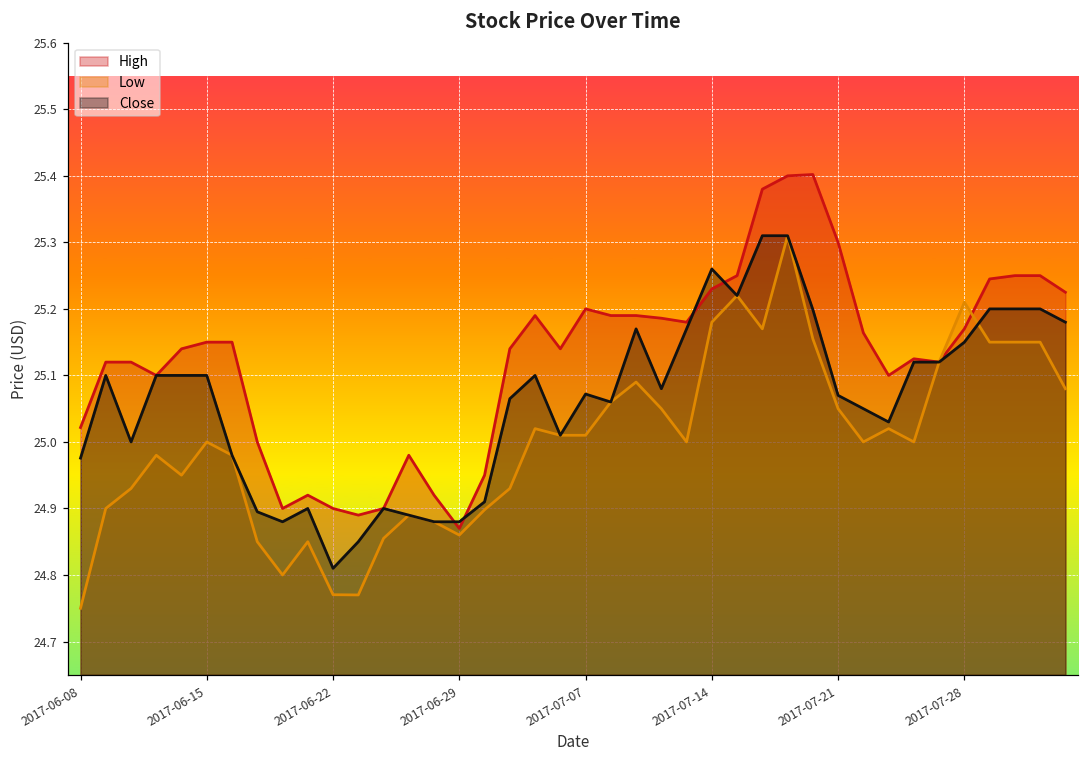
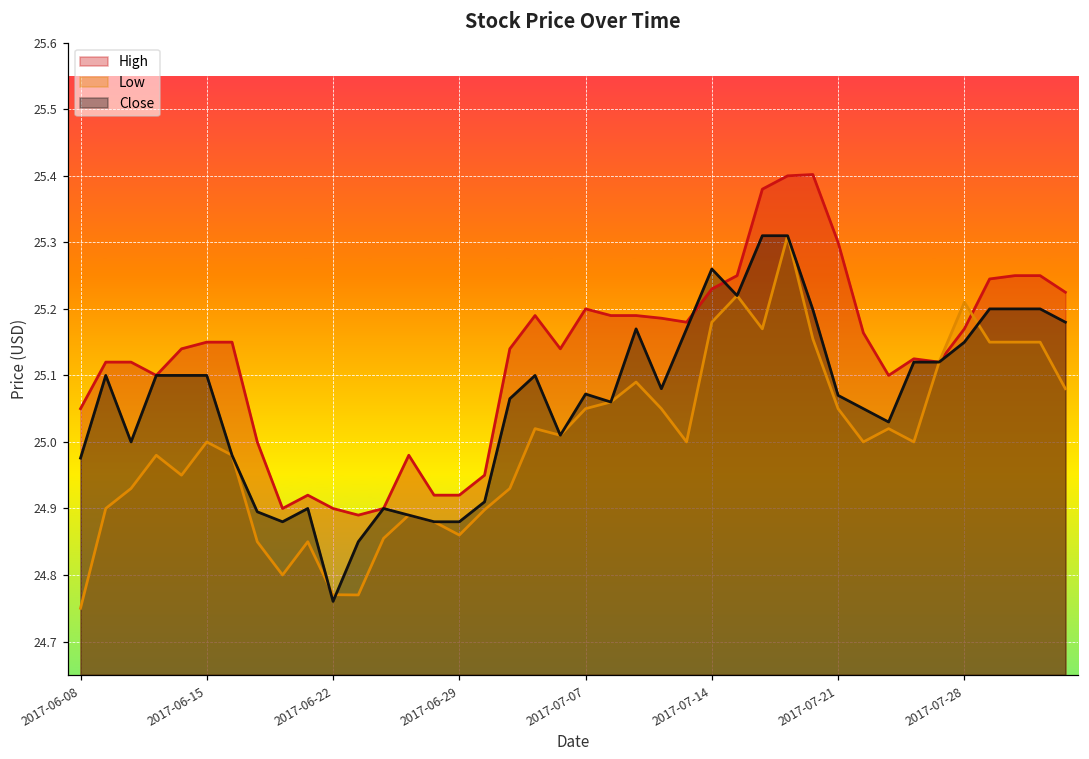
  {
    "High": {
-     "2017-06-08": 25.02,
+     "2017-06-08": 25.05,
      "2017-06-15": 25.15,
      "2017-06-22": 24.90,
-     "2017-06-29": 24.87,
+     "2017-06-29": 24.92,
      "2017-07-07": 25.20,
      "2017-07-14": 25.23,
      "2017-07-21": 25.30,
      "2017-07-28": 25.17
    },
    "Low": {
      "2017-06-08": 24.75,
      "2017-06-15": 25.00,
      "2017-06-22": 24.77,
      "2017-06-29": 24.86,
-     "2017-07-07": 25.01,
+     "2017-07-07": 25.05,
      "2017-07-14": 25.18,
      "2017-07-21": 25.05,
      "2017-07-28": 25.21
    },
    "Close": {
      "2017-06-08": 24.98,
      "2017-06-15": 25.10,
-     "2017-06-22": 24.81,
+     "2017-06-22": 24.76,
      "2017-06-29": 24.88,
      "2017-07-07": 25.07,
      "2017-07-14": 25.26,
      "2017-07-21": 25.07,
      "2017-07-28": 25.15
    }
  }
